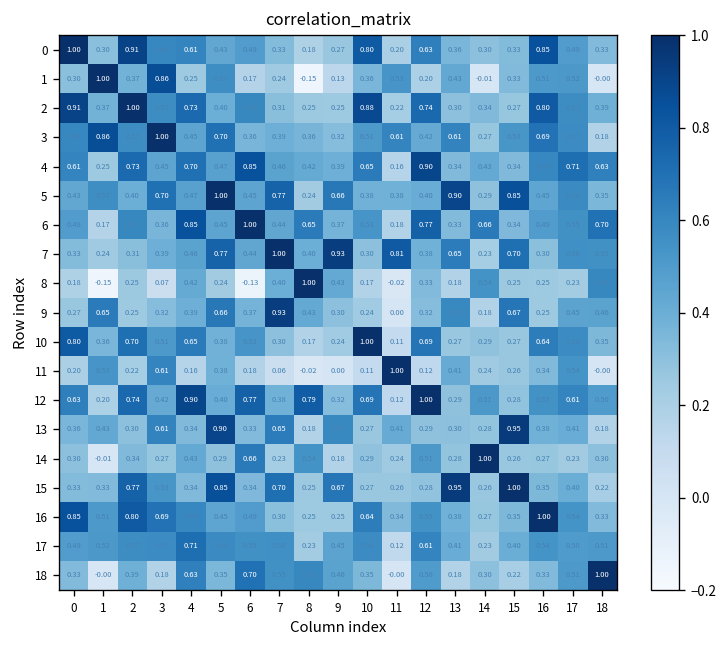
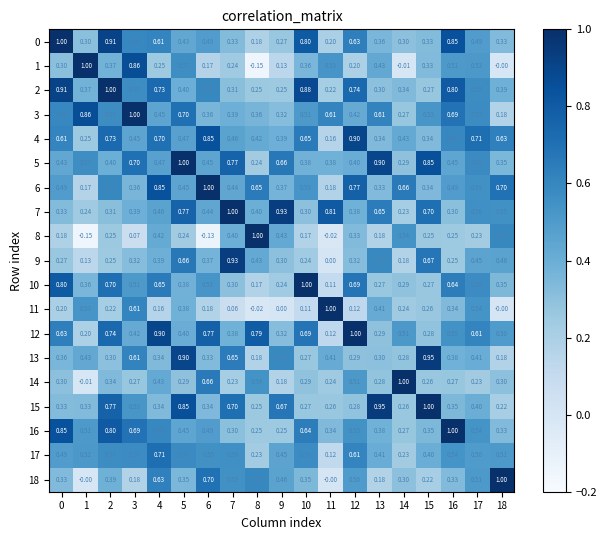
  {
    "9": {
      "0": 0.27,
-     "1": 0.65,
+     "1": 0.13,
      "2": 0.25,
      "3": 0.32,
      "5": 0.66,
      "7": 0.93,
      "9": 0.30,
      "10": 0.24,
      "11": 0.00,
      "12": 0.32,
      "14": 0.18,
      "15": 0.67,
      "16": 0.25
    }
  }
